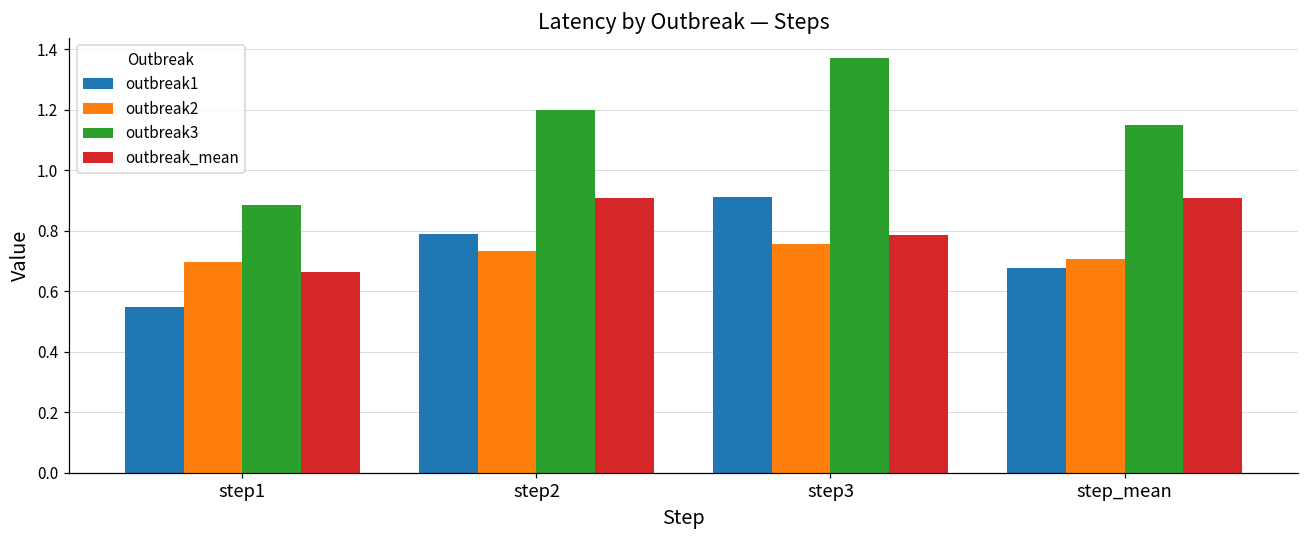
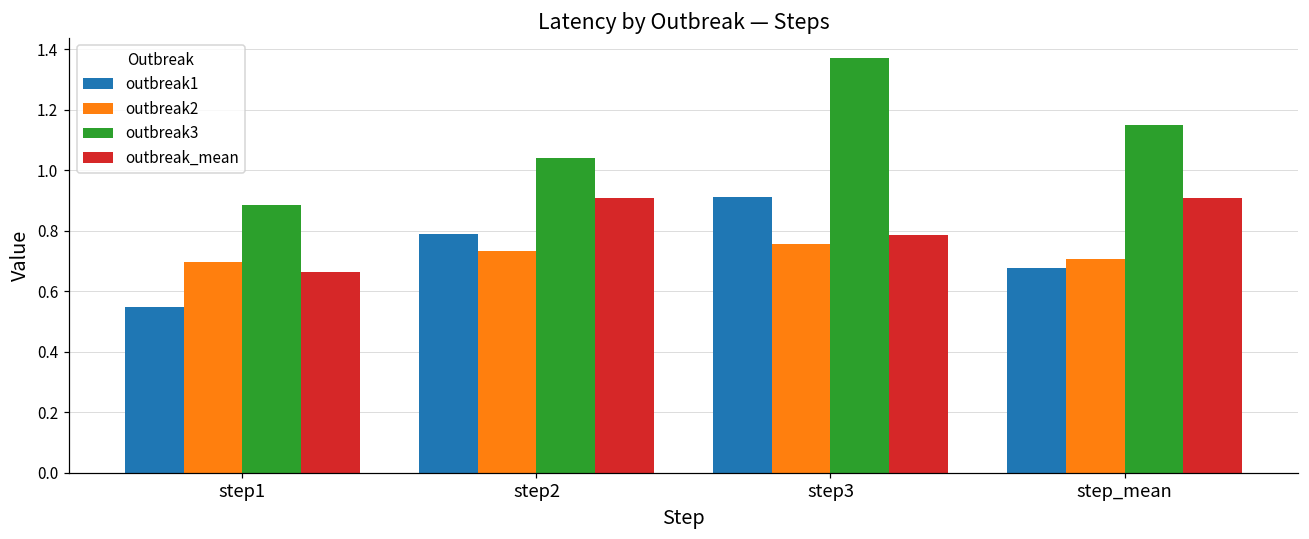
  {
    "outbreak1": {
      "step1": 0.55,
      "step2": 0.79,
      "step3": 0.91,
      "step_mean": 0.68
    },
    "outbreak2": {
      "step1": 0.70,
      "step2": 0.73,
      "step3": 0.76,
      "step_mean": 0.71
    },
    "outbreak3": {
      "step1": 0.89,
-     "step2": 1.20,
+     "step2": 1.04,
      "step3": 1.37,
      "step_mean": 1.15
    },
    "outbreak_mean": {
      "step1": 0.66,
      "step2": 0.91,
      "step3": 0.79,
      "step_mean": 0.91
    }
  }
